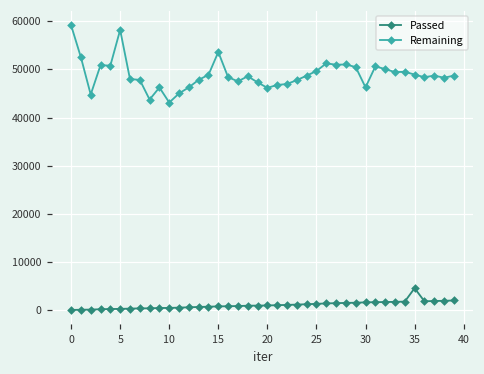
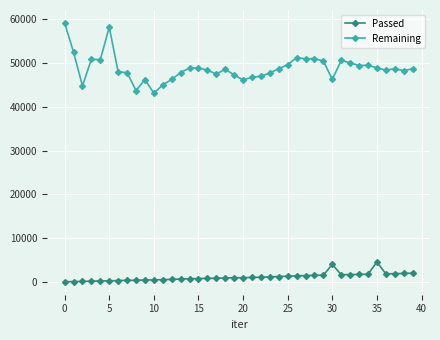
  {
    "Passed": {
      "0": 0,
      "5": 0,
      "10": 0,
      "15": 1000,
      "20": 1000,
      "25": 1000,
-     "30": 2000,
+     "30": 4000,
      "35": 5000
    },
    "Remaining": {
      "0": 59000,
      "5": 58000,
      "10": 43000,
-     "15": 54000,
+     "15": 49000,
      "20": 46000,
      "25": 50000,
      "30": 46000,
      "35": 49000
    }
  }
